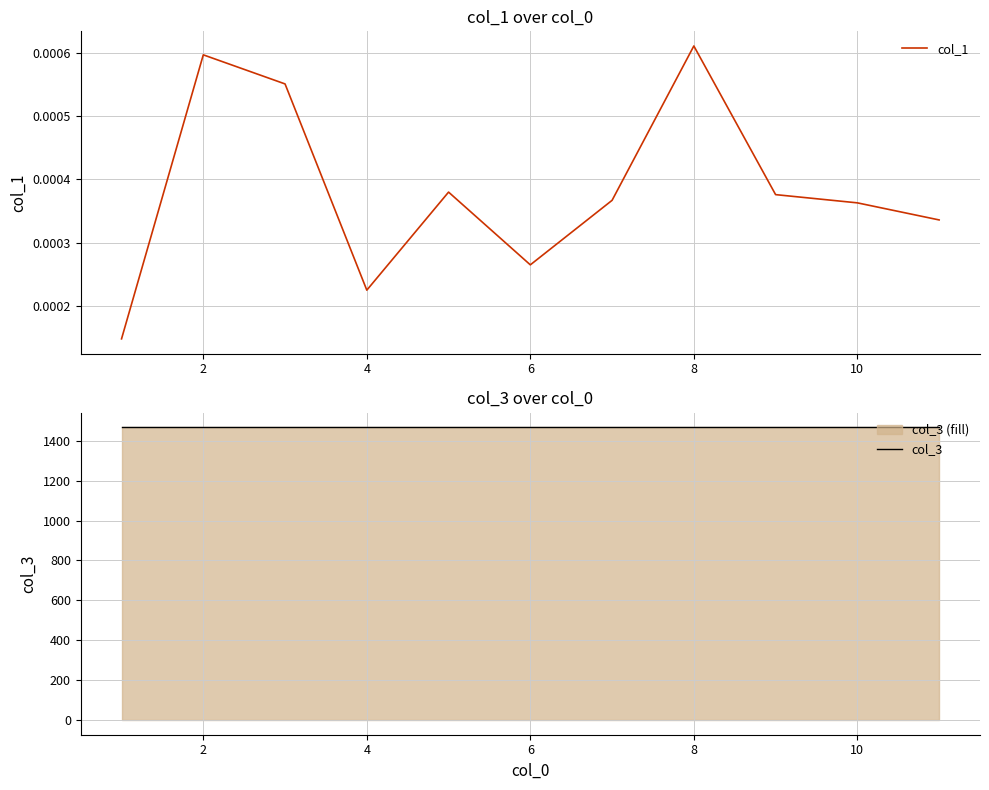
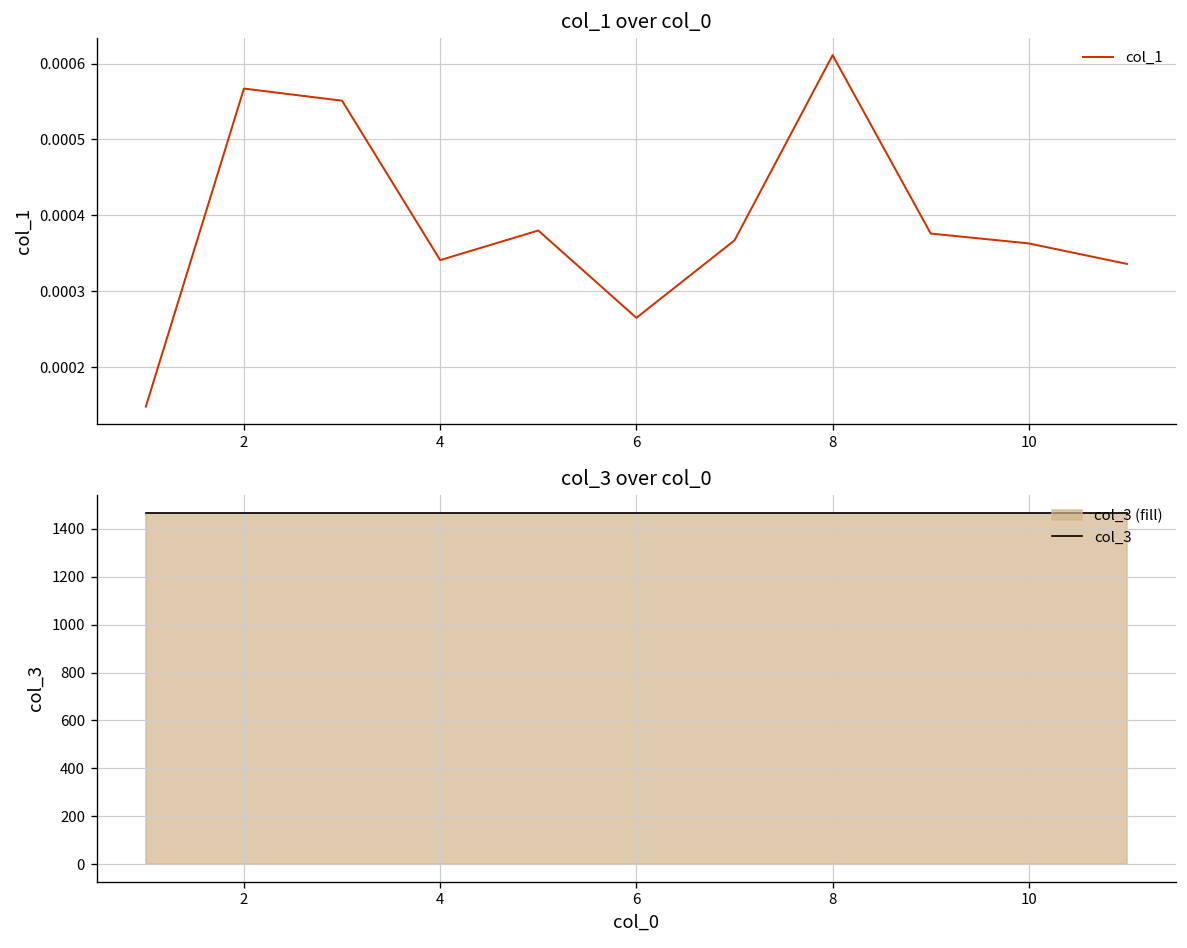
  {
    "col_1 over col_0": {
-     "2": 0.00060,
-     "4": 0.00023,
+     "2": 0.00057,
+     "4": 0.00034,
      "6": 0.00027,
      "8": 0.00061,
      "10": 0.00036
    },
    "col_3 over col_0": {
      "2": 1470,
      "4": 1470,
      "6": 1470,
      "8": 1470,
      "10": 1470
    }
  }
